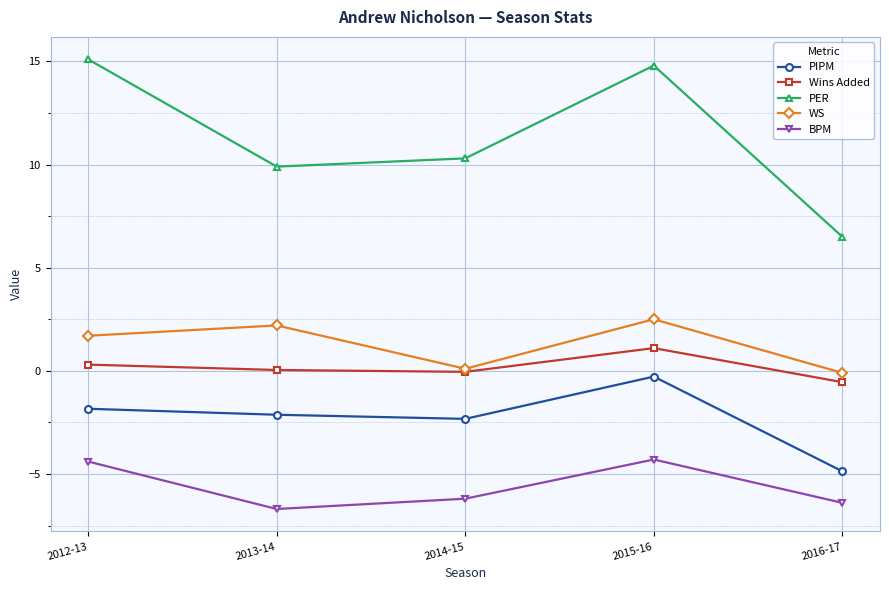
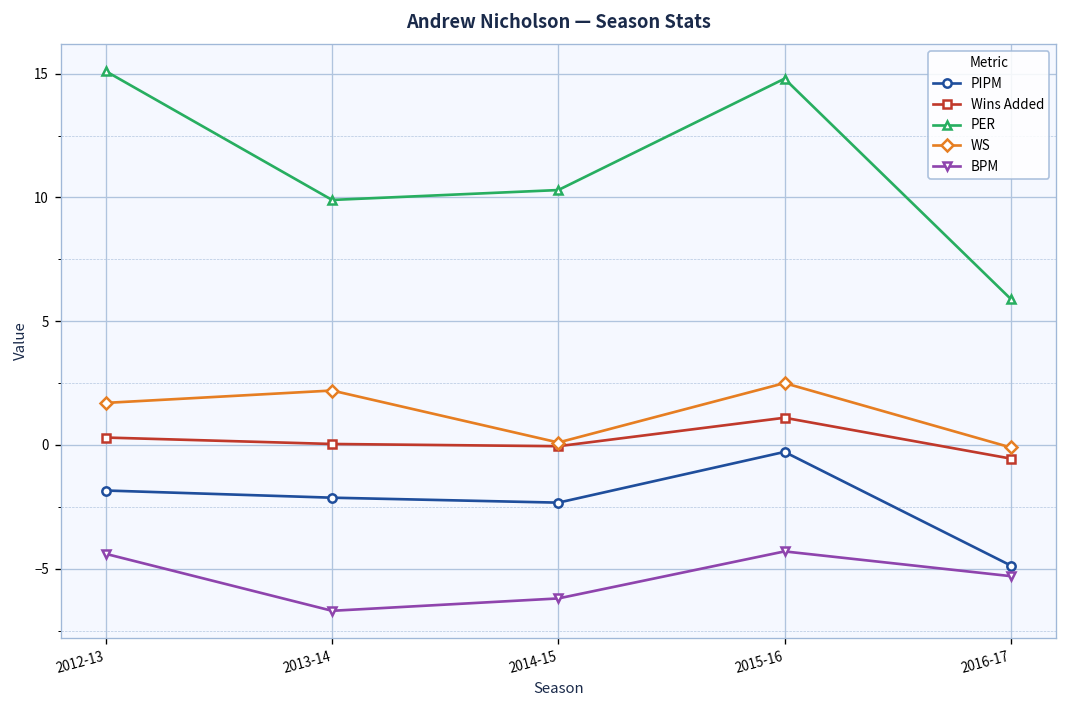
  {
    "PIPM": {
      "2012-13": -1.8,
      "2013-14": -2.1,
      "2014-15": -2.3,
      "2015-16": -0.3,
      "2016-17": -4.9
    },
    "Wins Added": {
      "2012-13": 0.3,
      "2013-14": 0.0,
      "2014-15": -0.1,
      "2015-16": 1.1,
      "2016-17": -0.6
    },
    "PER": {
      "2012-13": 15.1,
      "2013-14": 9.9,
      "2014-15": 10.3,
      "2015-16": 14.8,
-     "2016-17": 6.5
+     "2016-17": 5.9
    },
    "WS": {
      "2012-13": 1.7,
      "2013-14": 2.2,
      "2014-15": 0.1,
      "2015-16": 2.5,
      "2016-17": -0.1
    },
    "BPM": {
      "2012-13": -4.4,
      "2013-14": -6.7,
      "2014-15": -6.2,
      "2015-16": -4.3,
-     "2016-17": -6.4
+     "2016-17": -5.3
    }
  }
